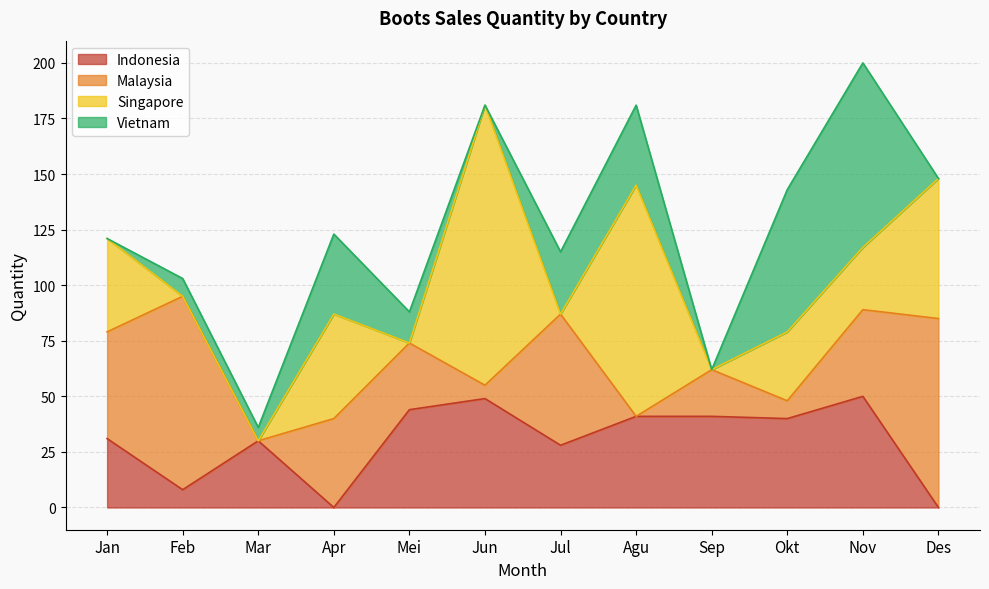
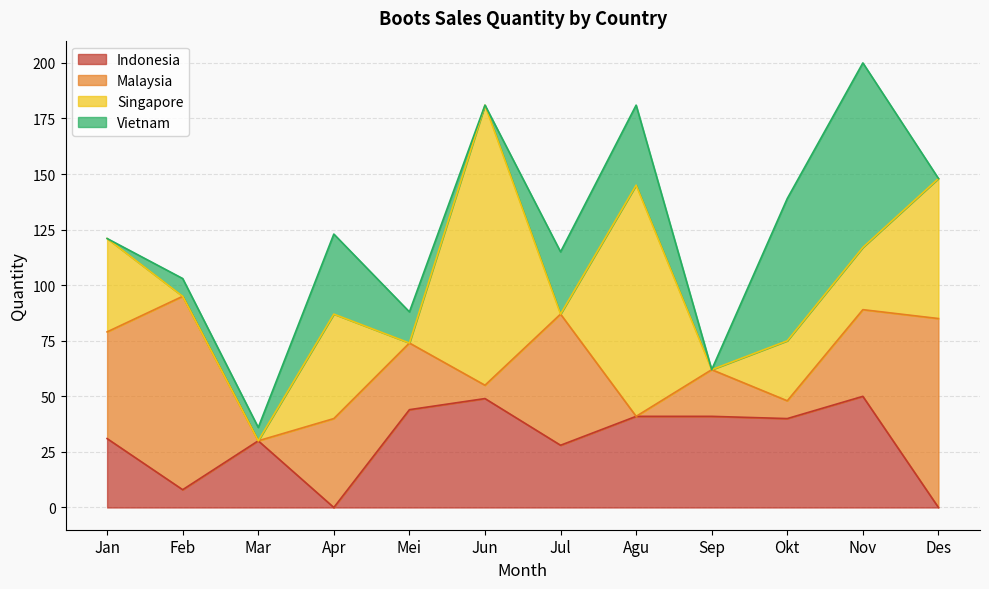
  {
    "Indonesia": {
      "Jan": 31,
      "Feb": 8,
      "Apr": 0,
      "Mei": 44,
      "Jun": 49,
      "Jul": 28,
      "Sep": 41,
      "Okt": 40,
      "Nov": 50,
      "Des": 0
    },
    "Malaysia": {
      "Jan": 48,
      "Apr": 40,
      "Jun": 6,
      "Okt": 8,
      "Nov": 39,
      "Des": 85
    },
    "Singapore": {
      "Apr": 47,
      "Agu": 104,
-     "Okt": 31,
+     "Okt": 27,
      "Nov": 28
    },
    "Vietnam": {
      "Feb": 8,
      "Mar": 6,
      "Apr": 36,
      "Mei": 14,
      "Jul": 28,
      "Agu": 36,
      "Okt": 64,
      "Nov": 83
    }
  }
